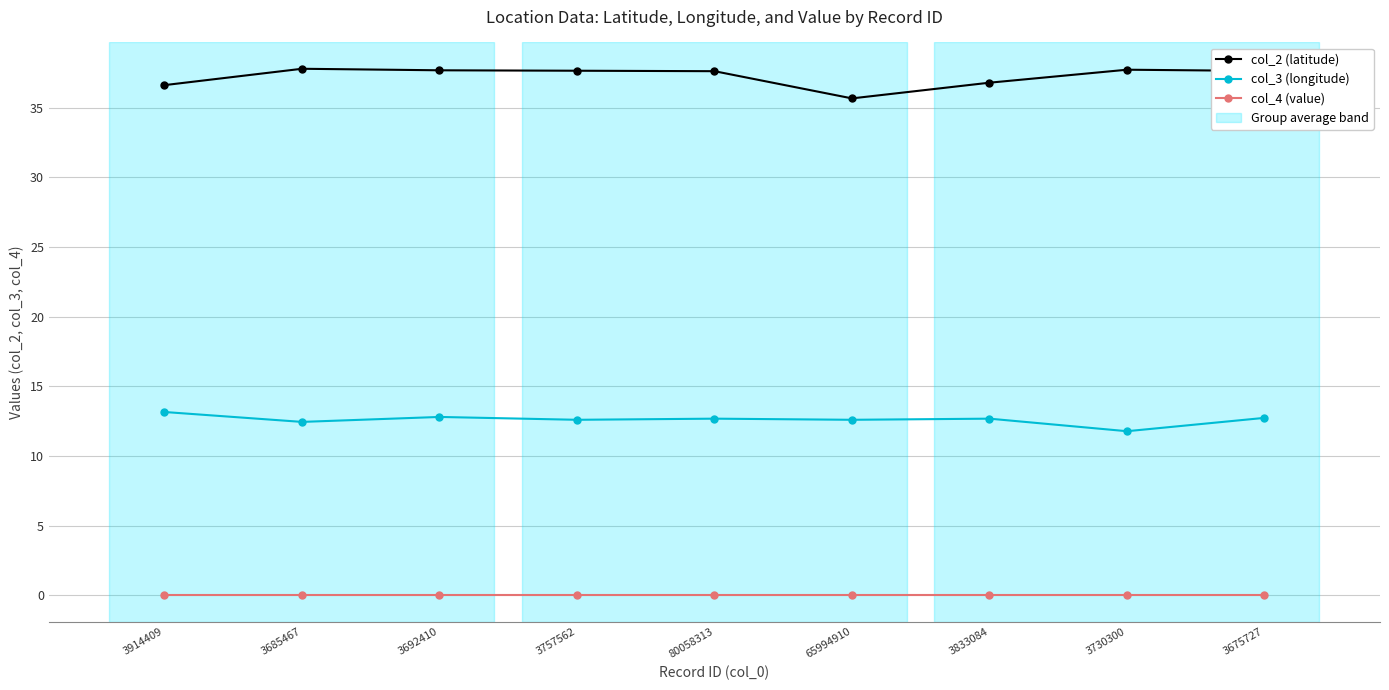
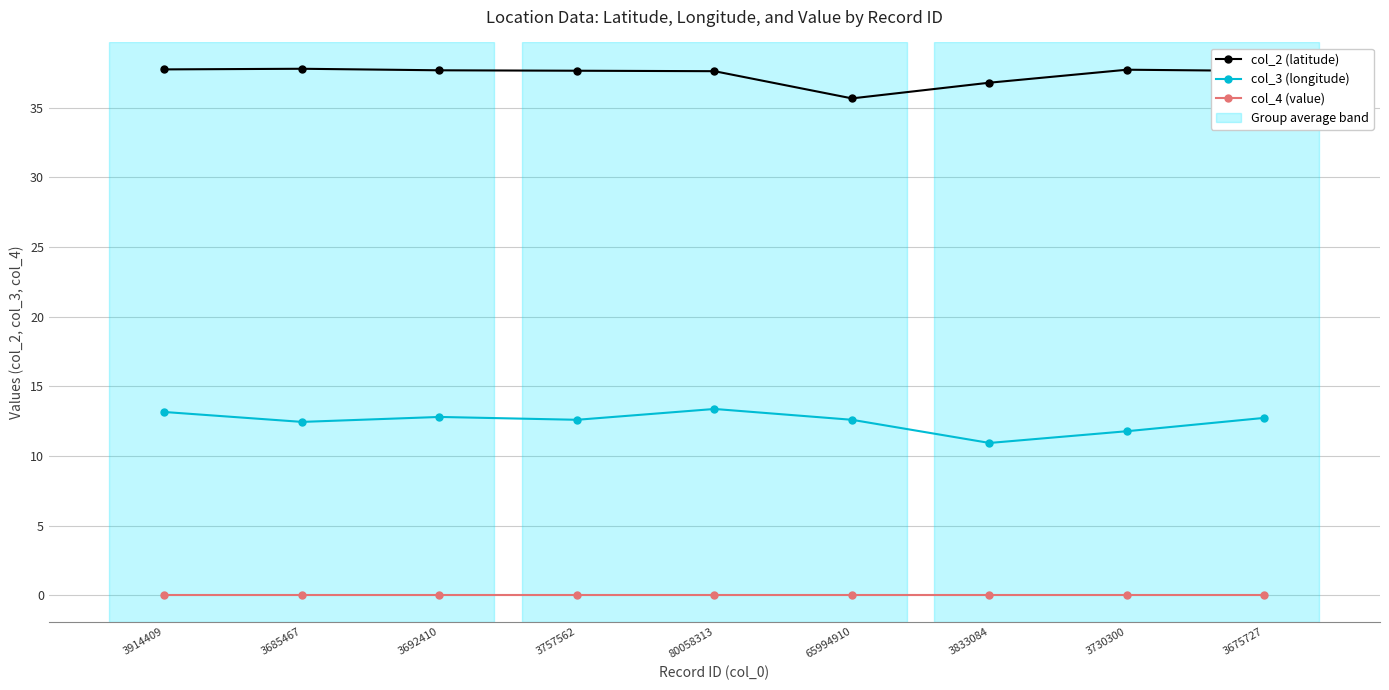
  {
    "col_2 (latitude)": {
-     "3914409": 36.6,
+     "3914409": 37.7,
      "3685467": 37.8,
      "3692410": 37.7,
      "3757562": 37.7,
      "80058313": 37.6,
      "65994910": 35.7,
      "3833084": 36.8,
      "3730300": 37.7
    },
    "col_3 (longitude)": {
      "3914409": 13.2,
      "3685467": 12.4,
      "3692410": 12.8,
      "3757562": 12.6,
-     "80058313": 12.7,
+     "80058313": 13.4,
      "65994910": 12.6,
-     "3833084": 12.7,
+     "3833084": 10.9,
      "3730300": 11.8,
      "3675727": 12.7
    },
    "col_4 (value)": {
      "3914409": 0.0,
      "3685467": 0.0,
      "3692410": 0.0,
      "3757562": 0.0,
      "80058313": 0.0,
      "65994910": 0.0,
      "3833084": 0.0,
      "3730300": 0.0,
      "3675727": 0.0
    }
  }
